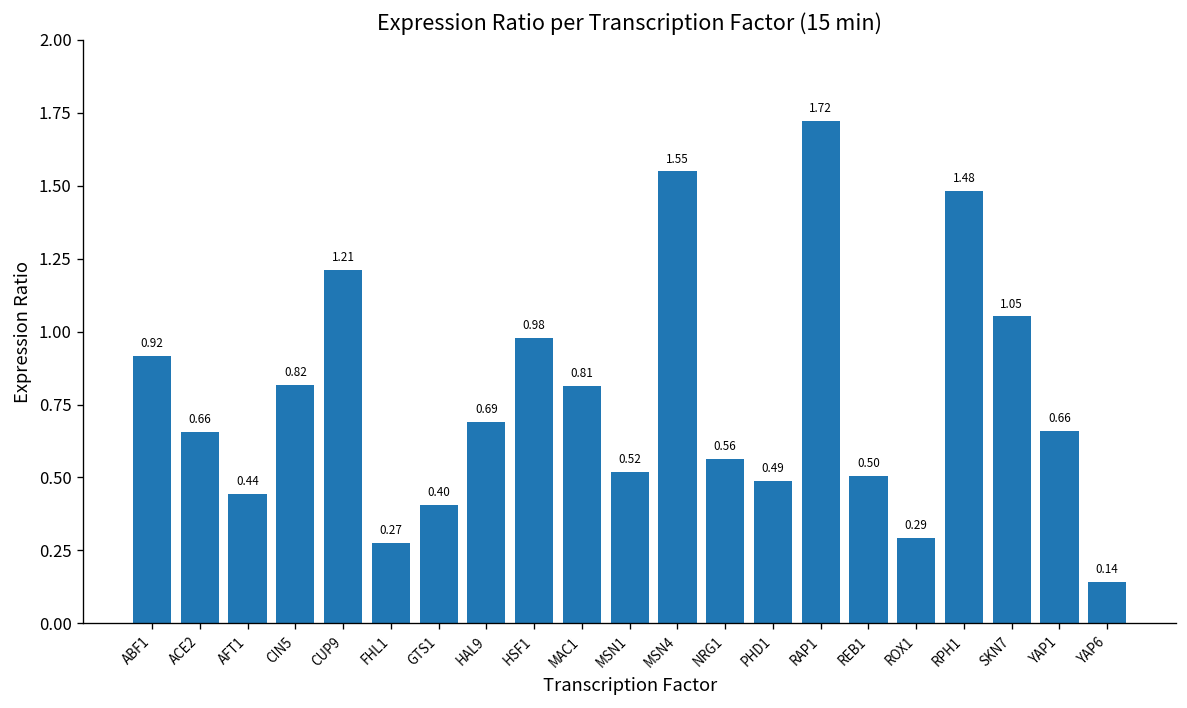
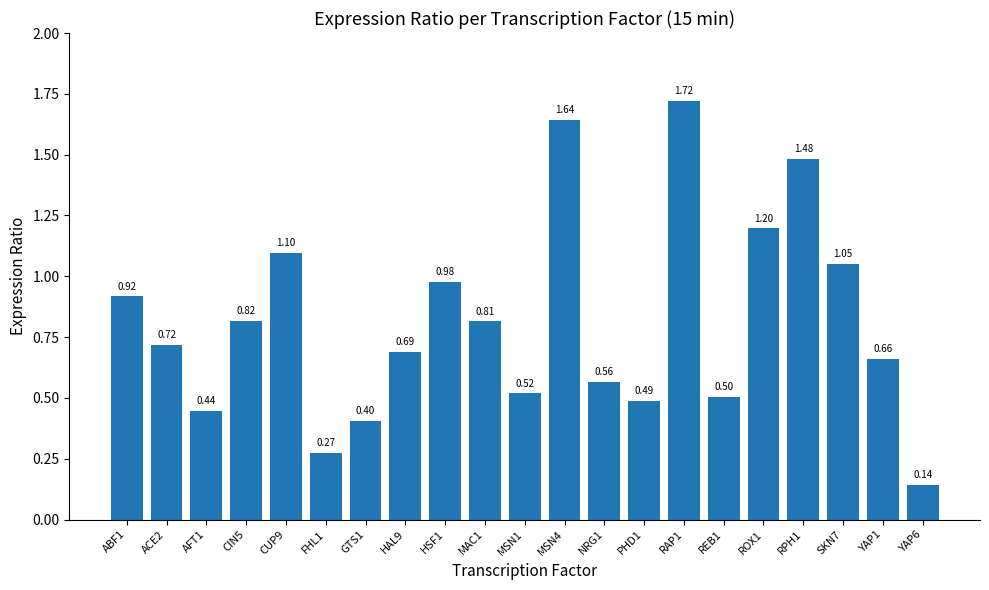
  {
    "ABF1": 0.92,
-   "ACE2": 0.66,
+   "ACE2": 0.72,
    "AFT1": 0.44,
    "CIN5": 0.82,
-   "CUP9": 1.21,
+   "CUP9": 1.10,
    "FHL1": 0.27,
    "GTS1": 0.40,
    "HAL9": 0.69,
    "HSF1": 0.98,
    "MAC1": 0.81,
    "MSN1": 0.52,
-   "MSN4": 1.55,
+   "MSN4": 1.64,
    "NRG1": 0.56,
    "PHD1": 0.49,
    "RAP1": 1.72,
    "REB1": 0.50,
-   "ROX1": 0.29,
+   "ROX1": 1.20,
    "RPH1": 1.48,
    "SKN7": 1.05,
    "YAP1": 0.66,
    "YAP6": 0.14
  }
